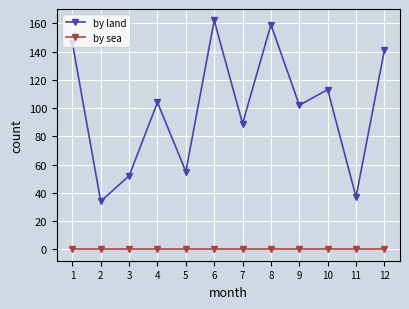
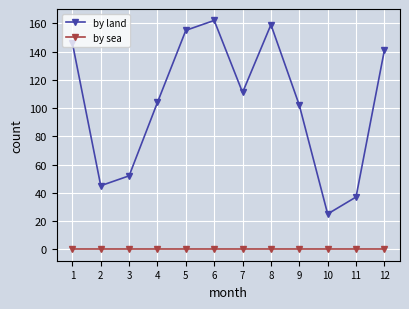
  {
    "by land": {
-     "2": 34,
+     "2": 45,
      "3": 52,
      "4": 104,
-     "5": 55,
+     "5": 155,
      "6": 162,
-     "7": 89,
+     "7": 111,
      "8": 159,
      "9": 102,
-     "10": 113,
+     "10": 25,
      "11": 37,
      "12": 141
    },
    "by sea": {
      "1": 0,
      "2": 0,
      "3": 0,
      "4": 0,
      "5": 0,
      "6": 0,
      "7": 0,
      "8": 0,
      "9": 0,
      "10": 0,
      "11": 0,
      "12": 0
    }
  }
